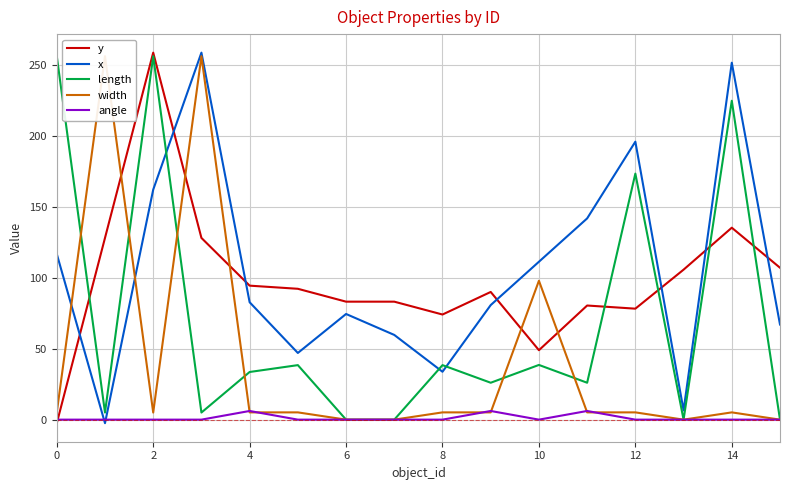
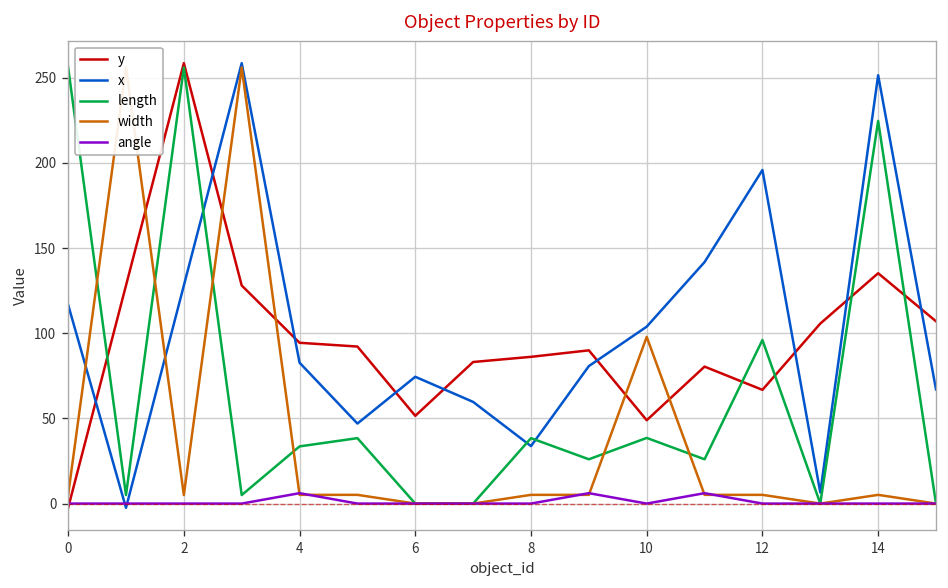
  {
    "y": {
      "0": -3,
      "2": 259,
      "4": 94,
-     "6": 83,
-     "8": 74,
+     "6": 52,
+     "8": 86,
      "10": 49,
-     "12": 78,
+     "12": 67,
      "14": 135
    },
    "x": {
      "0": 117,
-     "2": 162,
+     "2": 128,
      "4": 83,
      "6": 74,
      "8": 34,
-     "10": 111,
+     "10": 104,
      "12": 196,
      "14": 251
    },
    "length": {
      "0": 256,
      "2": 256,
      "4": 34,
      "8": 38,
      "10": 39,
-     "12": 173,
+     "12": 96,
      "14": 225
    },
    "width": {
      "0": 5,
      "2": 5,
      "8": 5,
      "10": 98,
      "12": 5,
      "14": 5
    },
    "angle": {
      "0": 0,
      "2": 0,
      "8": 0,
      "10": 0,
      "12": 0,
      "14": 0
    }
  }
